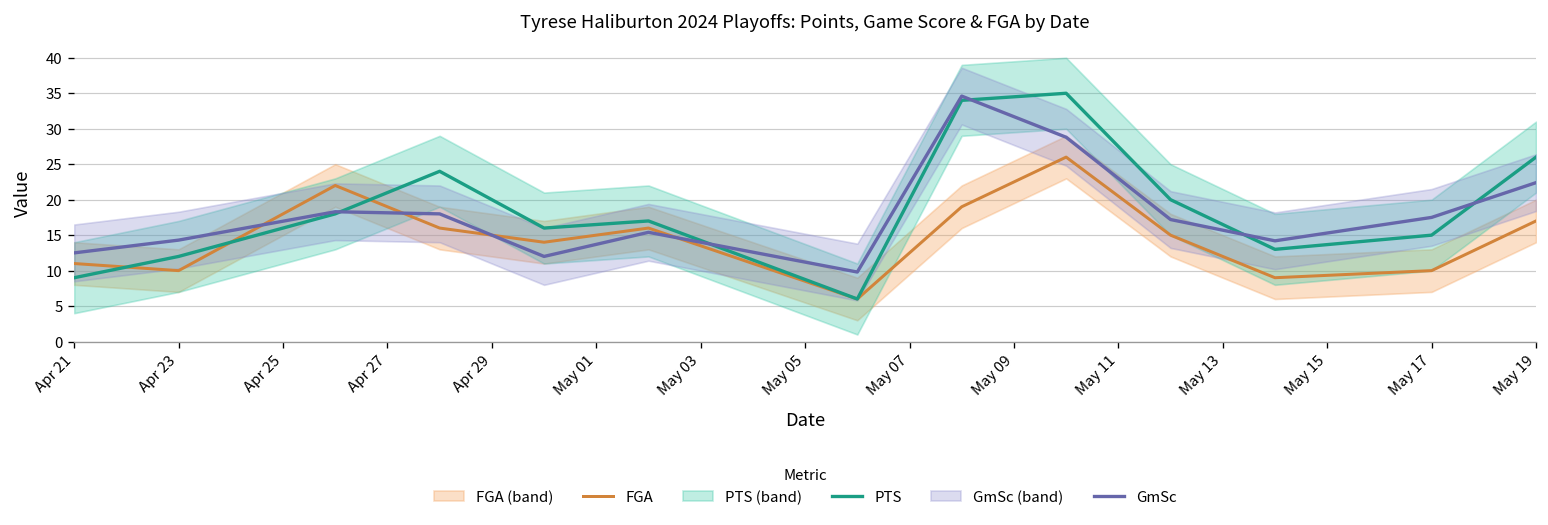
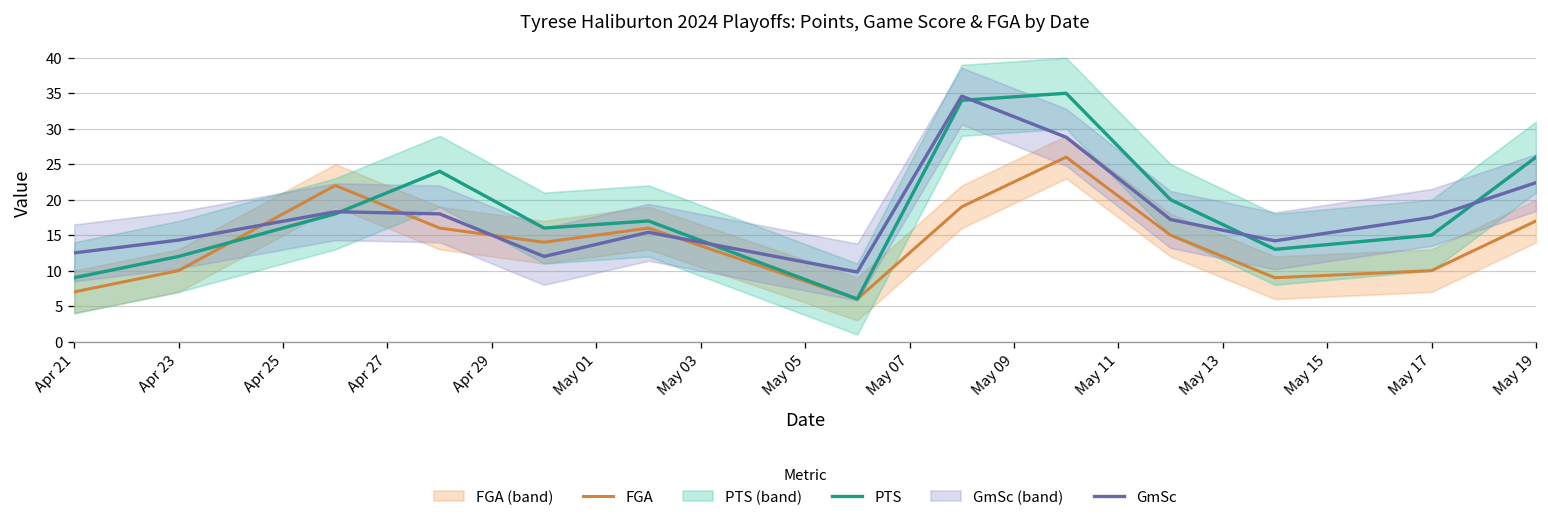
  {
    "FGA": {
-     "Apr 21": 11,
+     "Apr 21": 7,
      "Apr 23": 10,
      "May 17": 10,
      "May 19": 17
    }
  }
